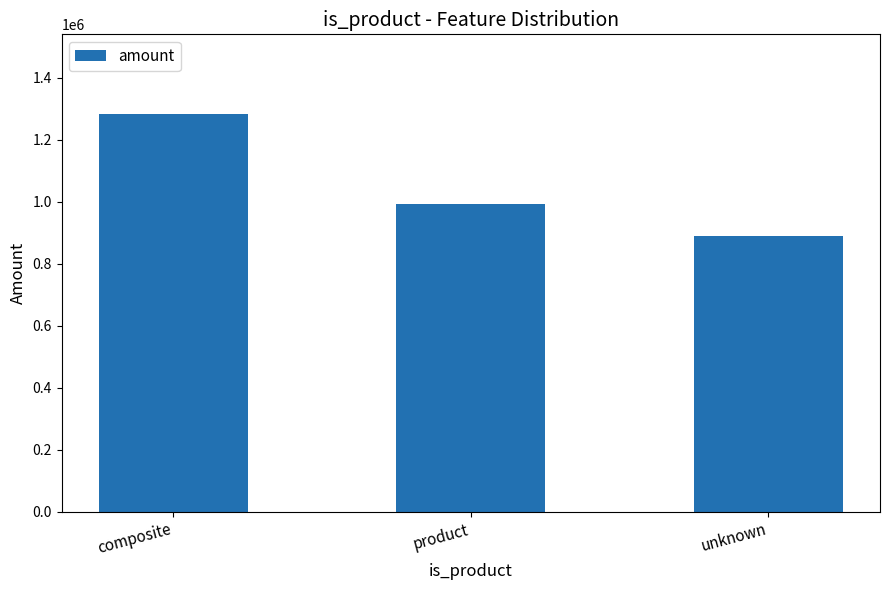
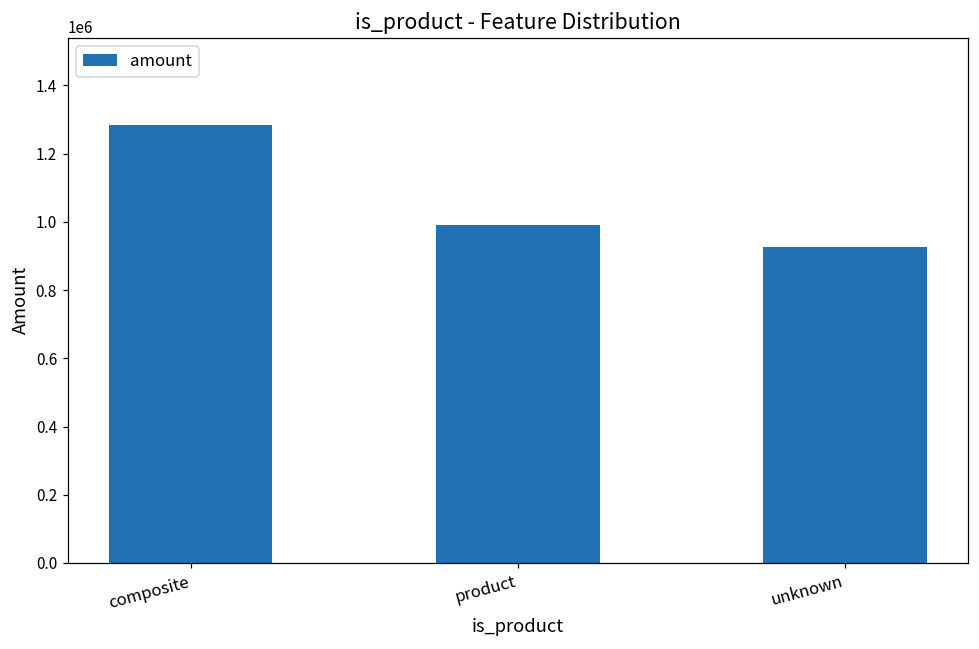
  {
    "composite": 1280000,
    "product": 990000,
-   "unknown": 890000
+   "unknown": 930000
  }
